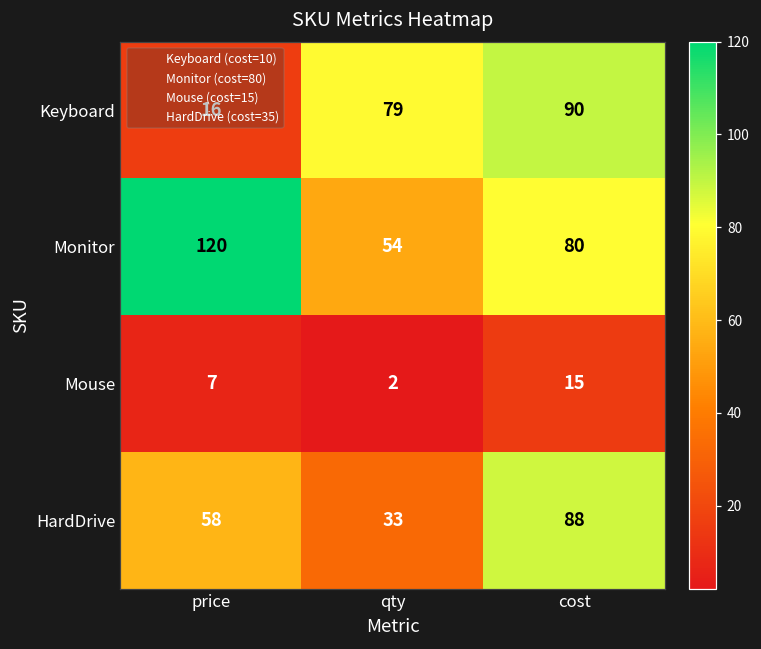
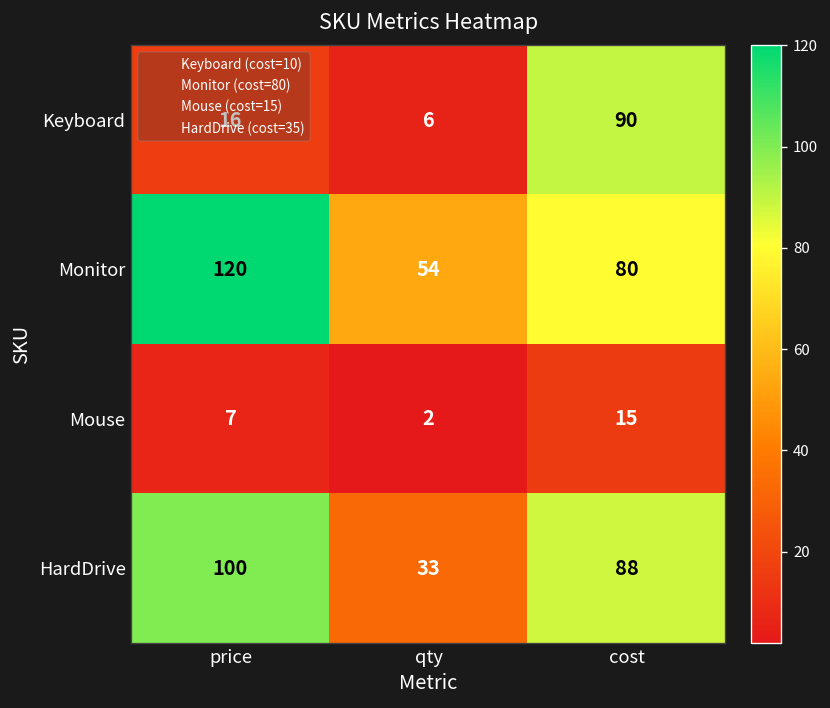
  {
    "Keyboard": {
-     "qty": 79,
+     "qty": 6,
      "cost": 90
    },
    "Monitor": {
      "price": 120,
      "qty": 54,
      "cost": 80
    },
    "Mouse": {
      "price": 7,
      "qty": 2,
      "cost": 15
    },
    "HardDrive": {
-     "price": 58,
+     "price": 100,
      "qty": 33,
      "cost": 88
    }
  }
